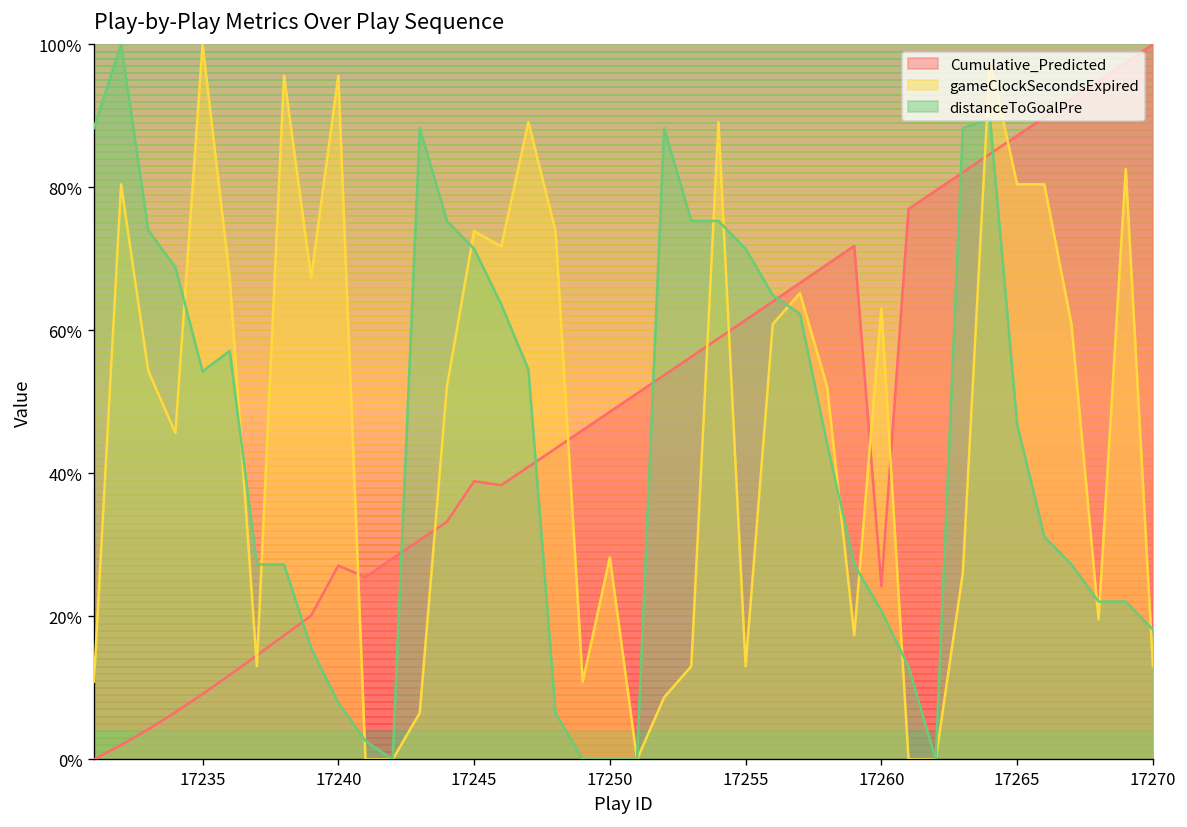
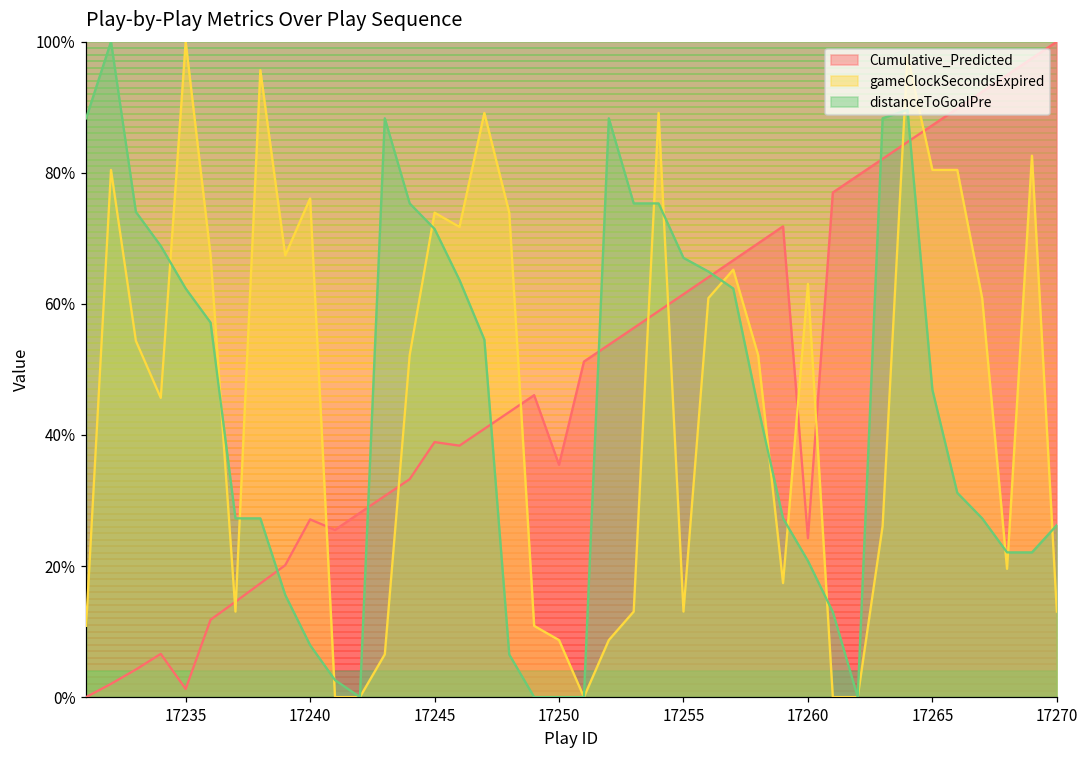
  {
    "Cumulative_Predicted": {
-     "17235": "9%",
+     "17235": "1%",
      "17240": "27%",
      "17245": "39%",
-     "17250": "49%",
+     "17250": "35%",
      "17255": "61%",
      "17260": "24%",
      "17265": "87%",
      "17270": "100%"
    },
    "gameClockSecondsExpired": {
      "17235": "100%",
-     "17240": "96%",
+     "17240": "76%",
      "17245": "74%",
-     "17250": "28%",
+     "17250": "9%",
      "17255": "13%",
      "17260": "63%",
      "17265": "80%",
      "17270": "13%"
    },
    "distanceToGoalPre": {
-     "17235": "54%",
+     "17235": "62%",
      "17240": "8%",
      "17245": "71%",
      "17250": "0%",
-     "17255": "71%",
+     "17255": "67%",
      "17260": "21%",
      "17265": "47%",
-     "17270": "18%"
+     "17270": "26%"
    }
  }
